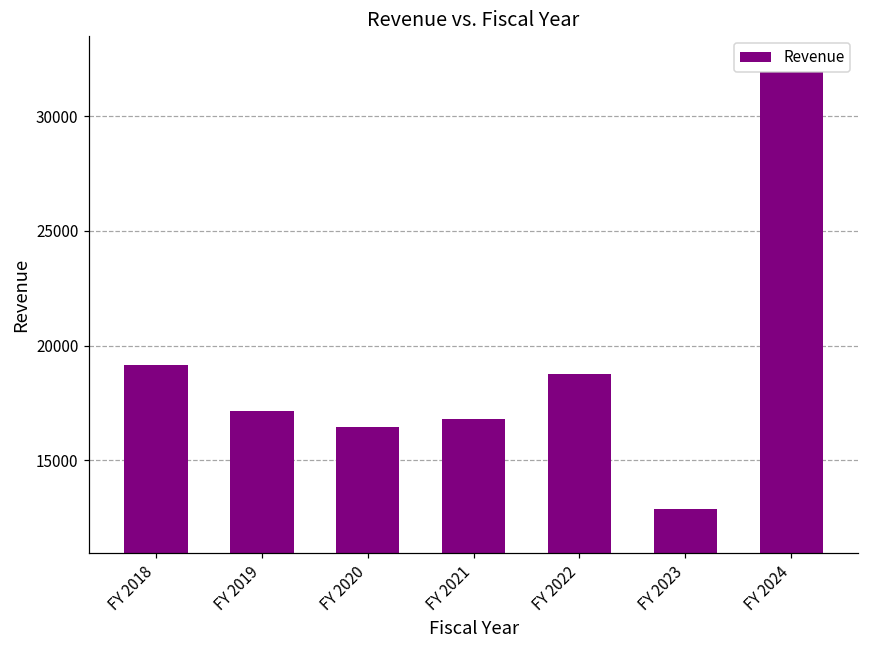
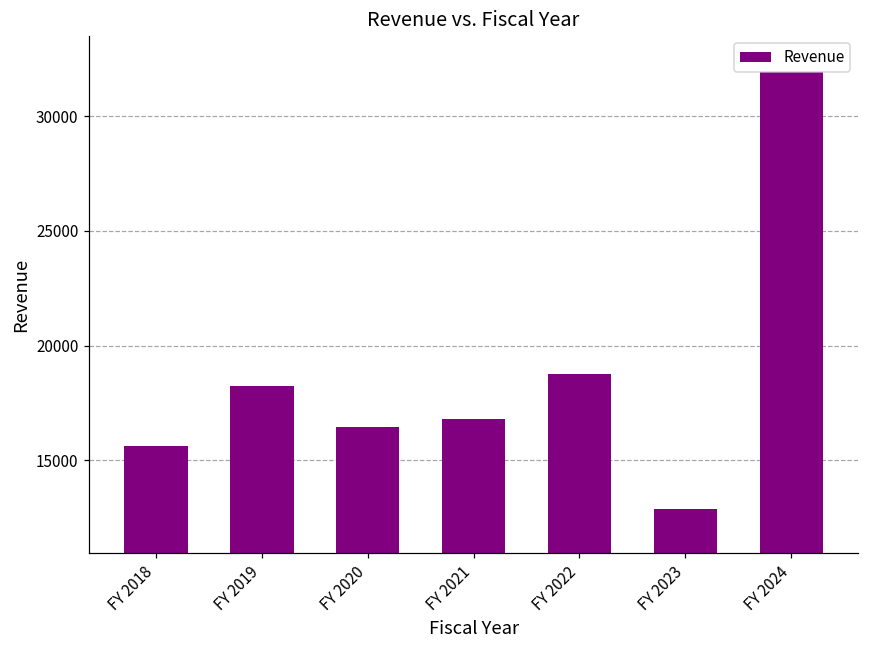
  {
-   "FY 2018": 19200,
-   "FY 2019": 17200,
+   "FY 2018": 15600,
+   "FY 2019": 18200,
    "FY 2020": 16500,
    "FY 2021": 16800,
    "FY 2022": 18800,
    "FY 2023": 12900,
    "FY 2024": 31900
  }
